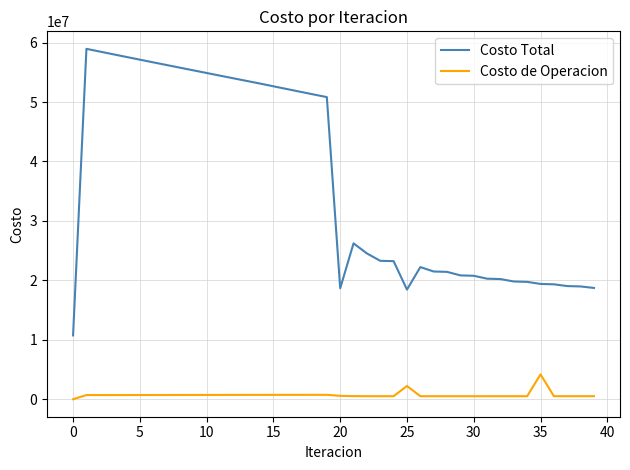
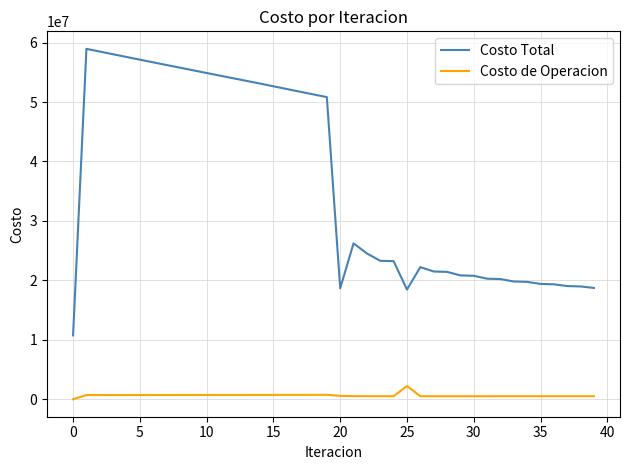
  {
    "Costo Total": {
      "0": 11000000,
      "5": 57000000,
      "10": 55000000,
      "15": 53000000,
      "20": 19000000,
      "25": 18000000,
      "30": 21000000,
      "35": 19000000
    },
    "Costo de Operacion": {
      "0": 0,
      "5": 1000000,
      "10": 1000000,
      "15": 1000000,
      "20": 1000000,
      "25": 2000000,
      "30": 1000000,
-     "35": 4000000
+     "35": 1000000
    }
  }
